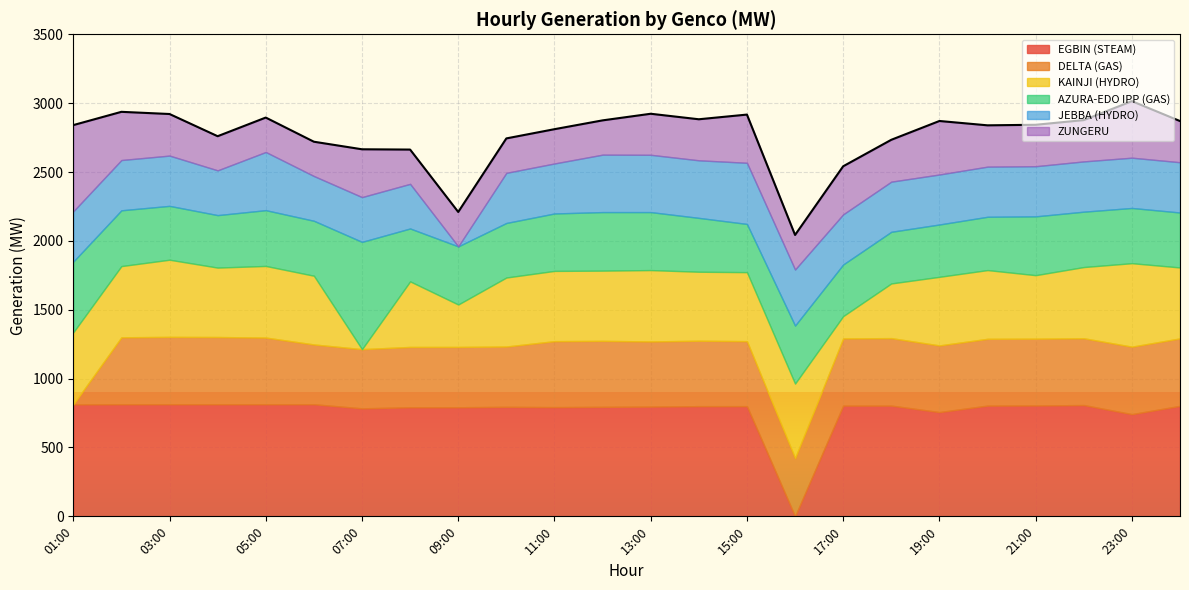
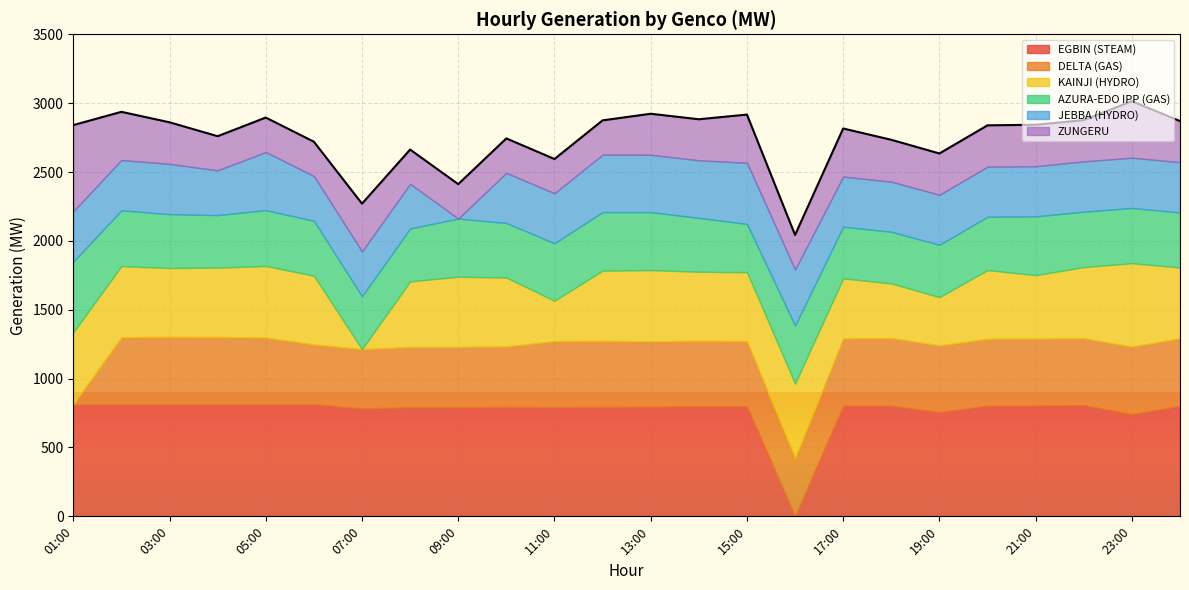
  {
    "KAINJI (HYDRO)": {
      "01:00": 520,
-     "03:00": 560,
+     "03:00": 500,
      "05:00": 520,
-     "09:00": 310,
-     "11:00": 510,
+     "09:00": 510,
+     "11:00": 290,
      "13:00": 520,
      "15:00": 500,
-     "17:00": 160,
-     "19:00": 500,
+     "17:00": 440,
+     "19:00": 350,
      "21:00": 460,
      "23:00": 610
    },
    "AZURA-EDO IPP (GAS)": {
      "01:00": 510,
      "03:00": 390,
      "05:00": 410,
-     "07:00": 780,
+     "07:00": 380,
      "11:00": 420,
      "13:00": 420,
      "15:00": 350,
      "17:00": 380,
      "19:00": 380,
      "21:00": 430,
      "23:00": 400
    },
    "JEBBA (HYDRO)": {
      "01:00": 370,
      "03:00": 370,
      "05:00": 420,
      "07:00": 330,
      "11:00": 360,
      "13:00": 420,
      "15:00": 440,
      "17:00": 360,
      "19:00": 360,
      "21:00": 360,
      "23:00": 370
    },
    "ZUNGERU": {
      "01:00": 630,
      "03:00": 300,
      "05:00": 250,
      "07:00": 350,
      "09:00": 250,
      "11:00": 250,
      "13:00": 300,
      "15:00": 350,
      "17:00": 350,
-     "19:00": 390
+     "19:00": 300
    }
  }
